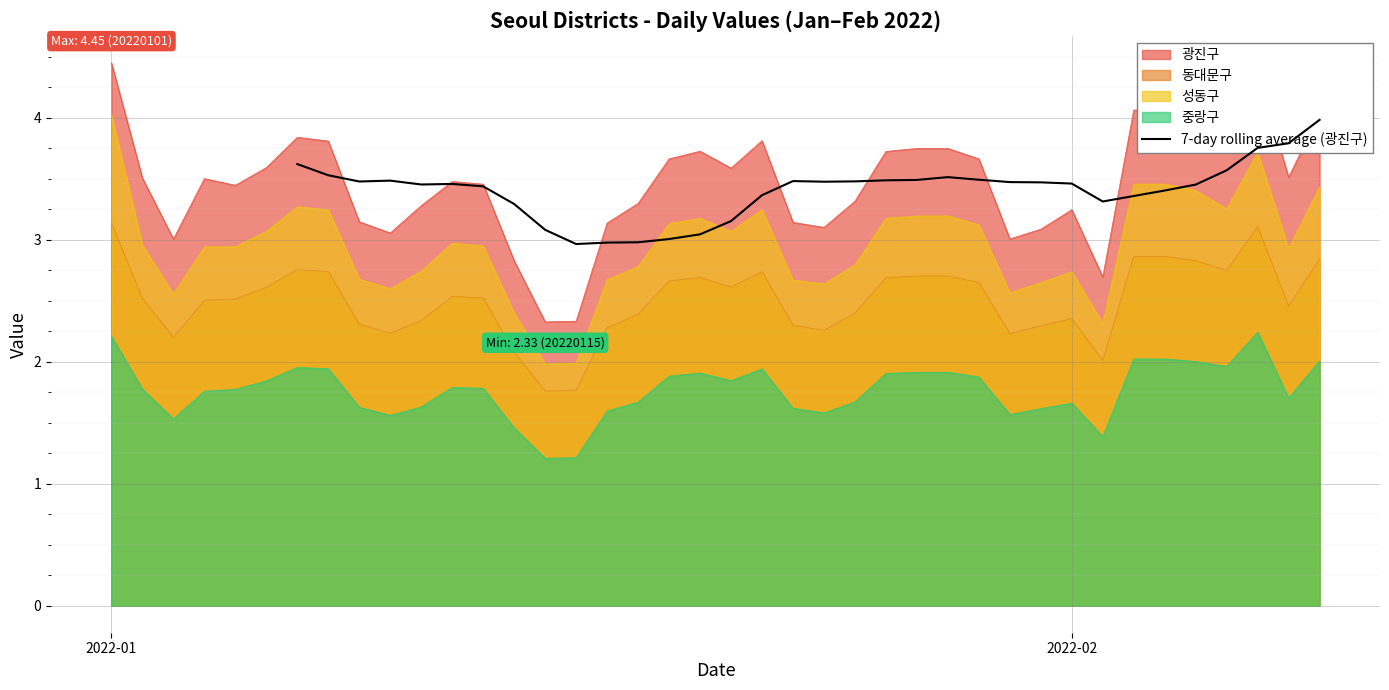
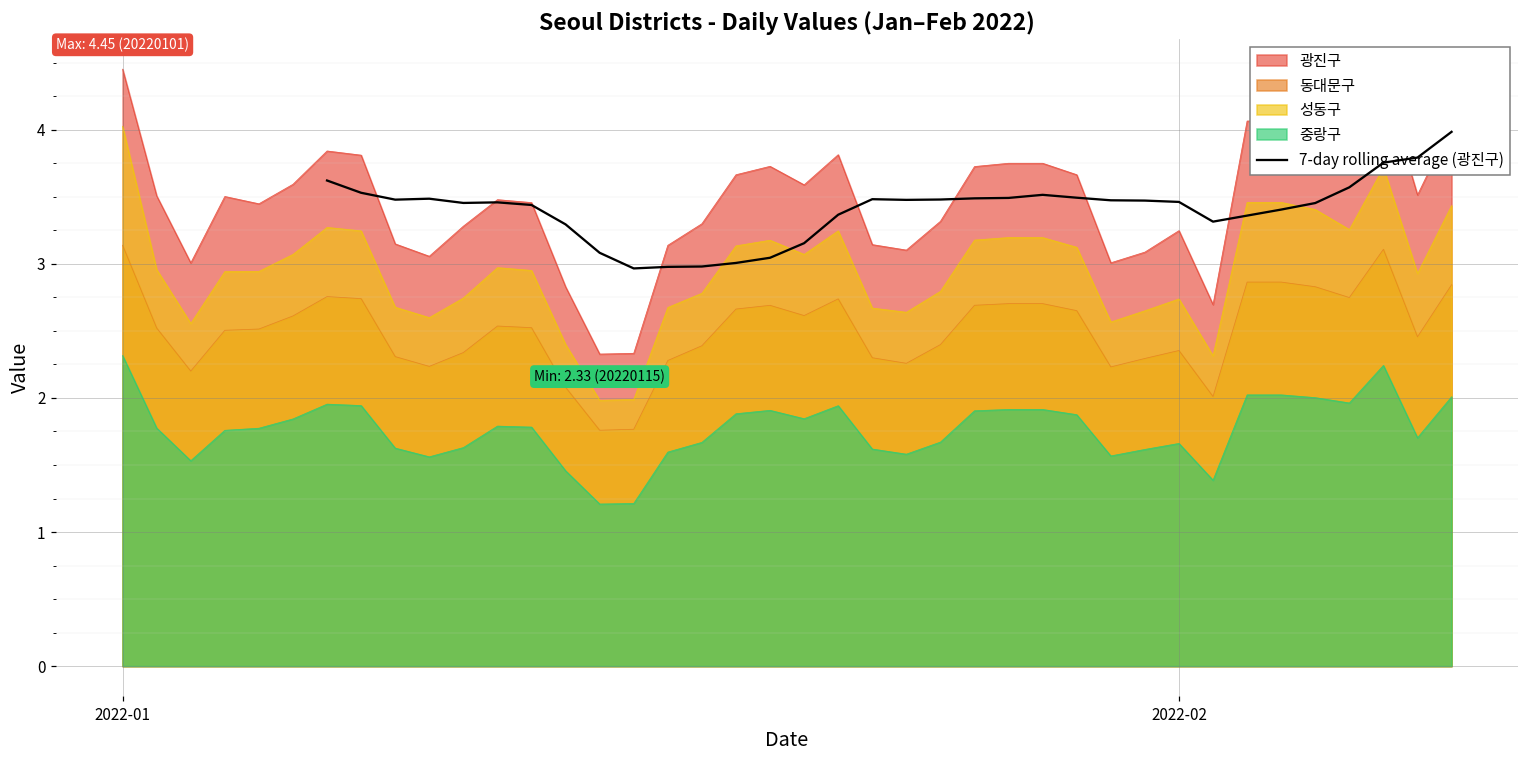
  {
    "성동구": {
      "2022-01": 4.03,
      "2022-02": 2.74
    },
    "중랑구": {
-     "2022-01": 2.21,
+     "2022-01": 2.32,
      "2022-02": 1.66
    },
    "7-day rolling average (광진구)": {
      "2022-02": 3.46
    }
  }
